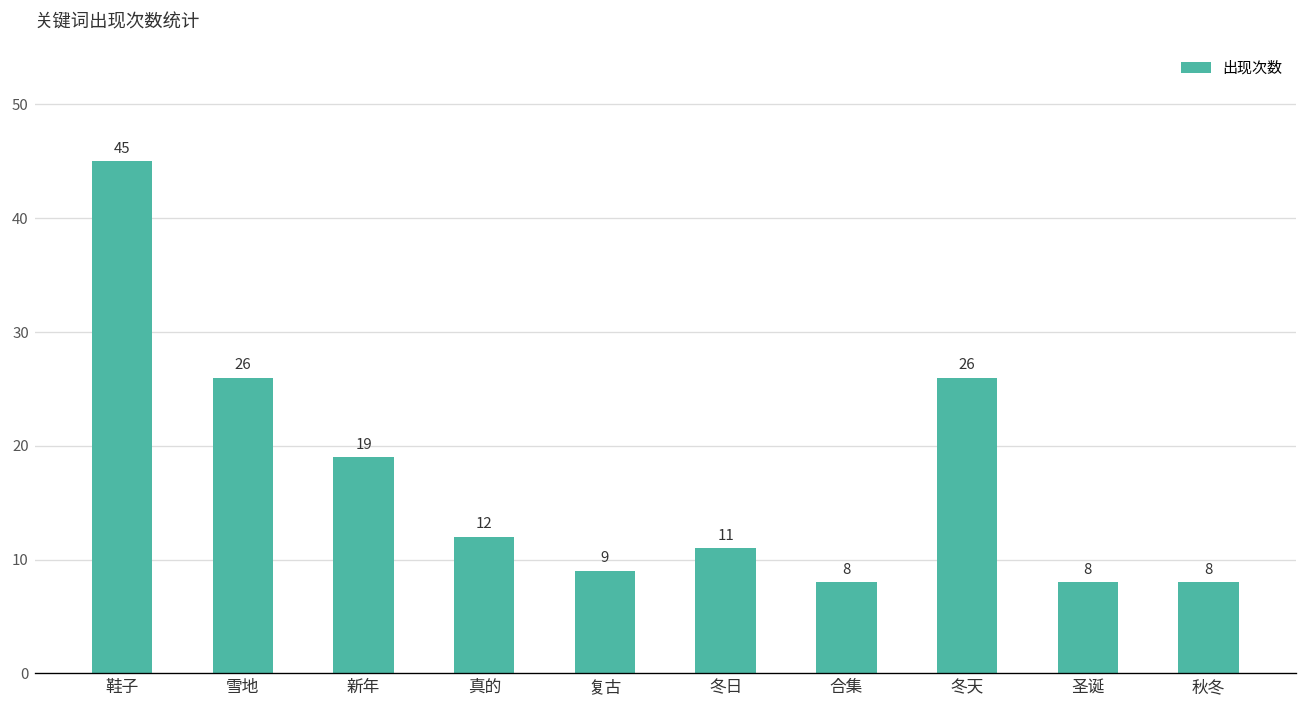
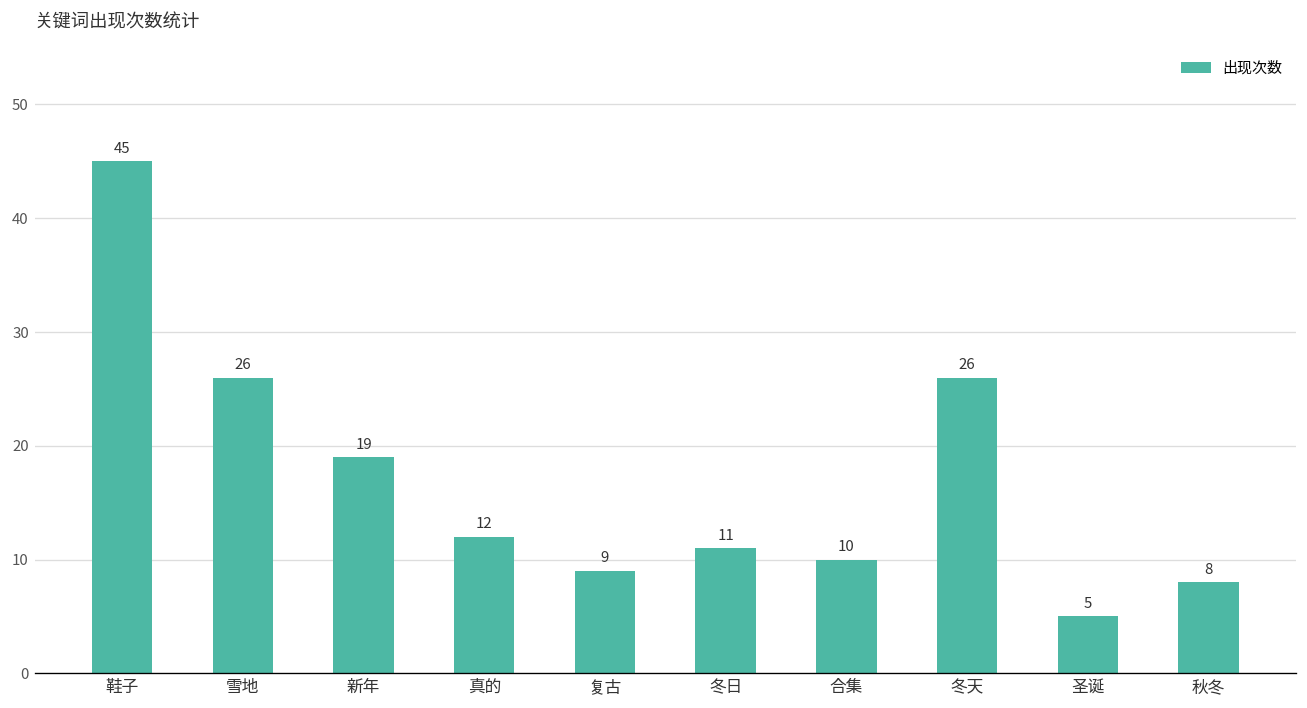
  {
    "鞋子": 45,
    "雪地": 26,
    "新年": 19,
    "真的": 12,
    "复古": 9,
    "冬日": 11,
-   "合集": 8,
+   "合集": 10,
    "冬天": 26,
-   "圣诞": 8,
+   "圣诞": 5,
    "秋冬": 8
  }
